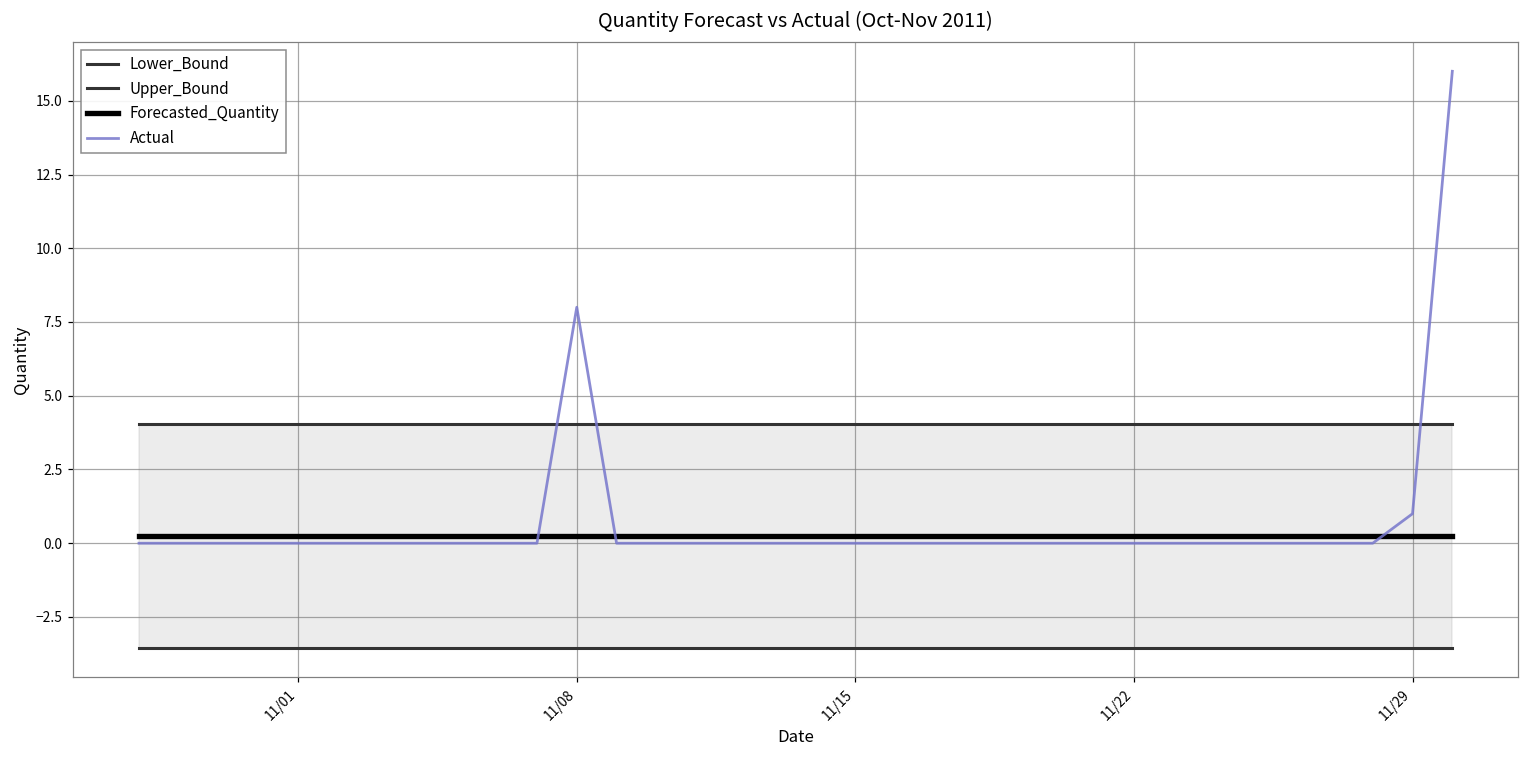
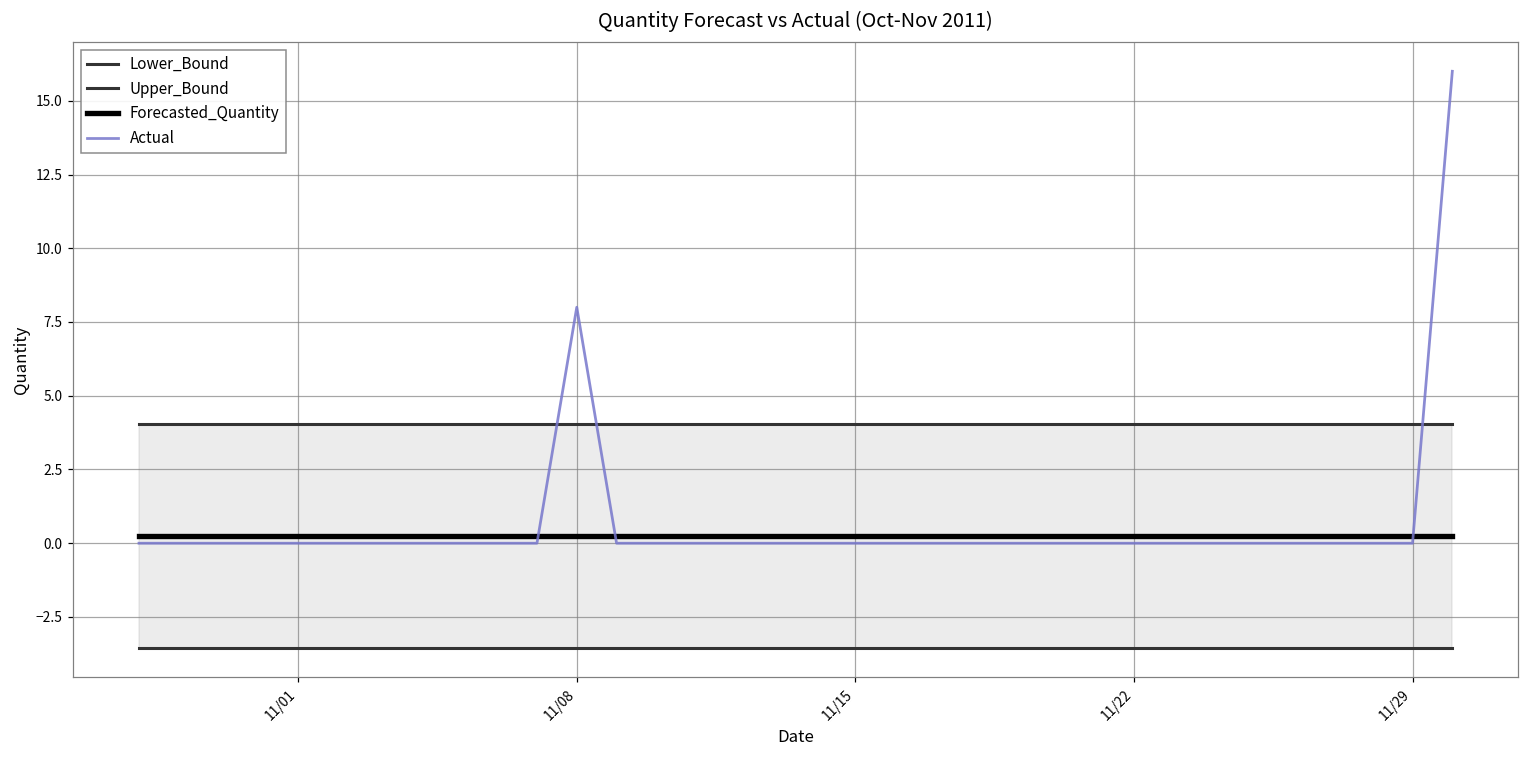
  {
    "Forecasted_Quantity": {
      "11/01": 0.2,
      "11/08": 0.2,
      "11/15": 0.2,
      "11/22": 0.2,
      "11/29": 0.2
    },
    "Actual": {
      "11/01": 0,
      "11/08": 8,
      "11/15": 0,
      "11/22": 0,
-     "11/29": 1
+     "11/29": 0
    }
  }
